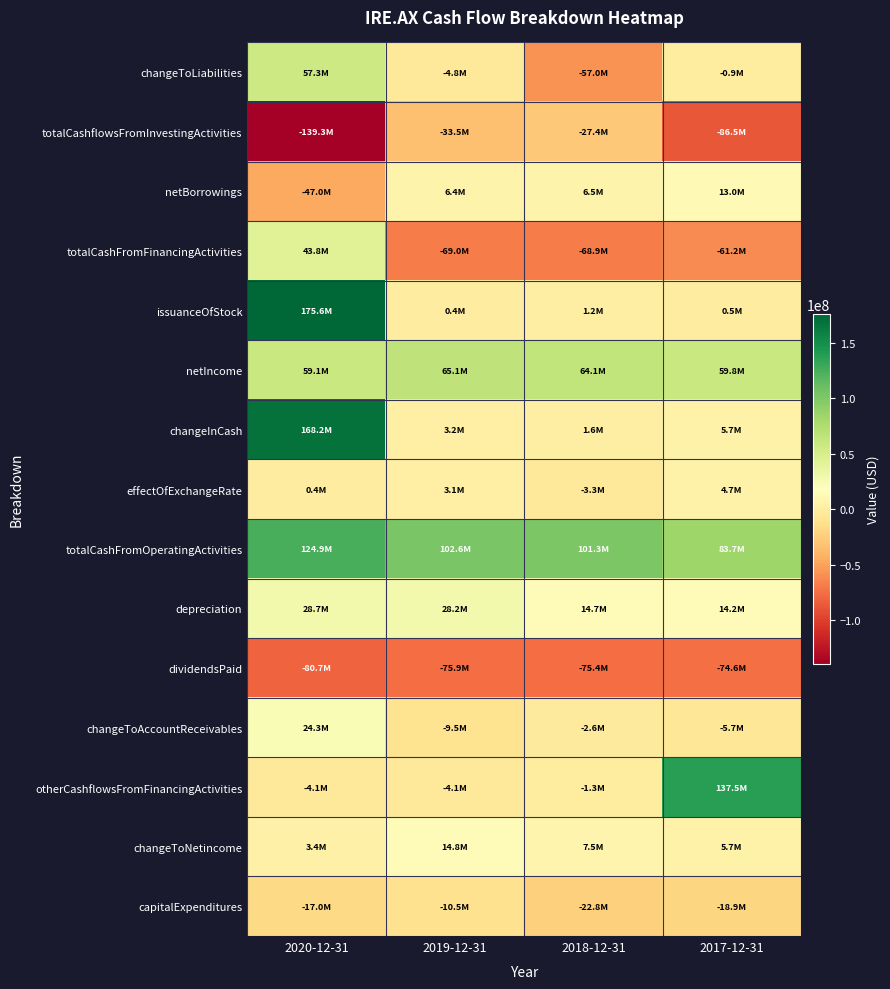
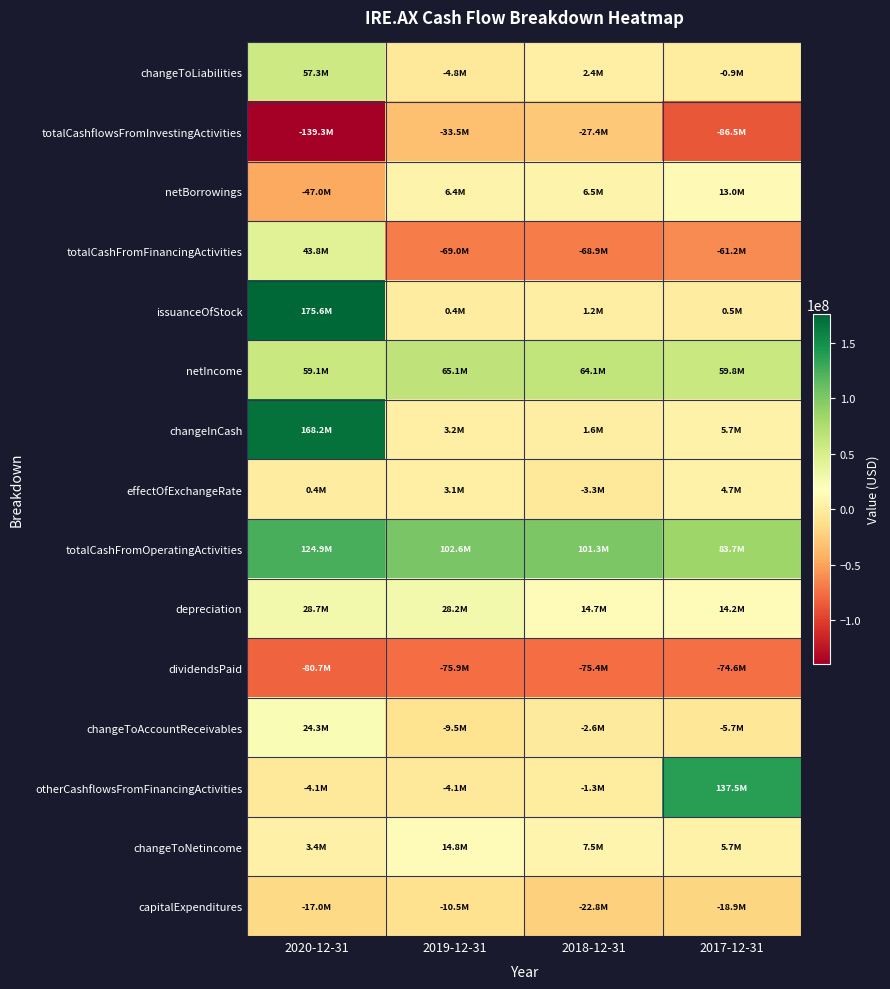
  {
    "changeToLiabilities": {
      "2020-12-31": "57.3M",
      "2019-12-31": "-4.8M",
-     "2018-12-31": "-57.0M",
+     "2018-12-31": "2.4M",
      "2017-12-31": "-0.9M"
    },
    "totalCashflowsFromInvestingActivities": {
      "2020-12-31": "-139.3M",
      "2019-12-31": "-33.5M",
      "2018-12-31": "-27.4M",
      "2017-12-31": "-86.5M"
    },
    "netBorrowings": {
      "2020-12-31": "-47.0M",
      "2019-12-31": "6.4M",
      "2018-12-31": "6.5M",
      "2017-12-31": "13.0M"
    },
    "totalCashFromFinancingActivities": {
      "2020-12-31": "43.8M",
      "2019-12-31": "-69.0M",
      "2018-12-31": "-68.9M",
      "2017-12-31": "-61.2M"
    },
    "issuanceOfStock": {
      "2020-12-31": "175.6M",
      "2019-12-31": "0.4M",
      "2018-12-31": "1.2M",
      "2017-12-31": "0.5M"
    },
    "netIncome": {
      "2020-12-31": "59.1M",
      "2019-12-31": "65.1M",
      "2018-12-31": "64.1M",
      "2017-12-31": "59.8M"
    },
    "changeInCash": {
      "2020-12-31": "168.2M",
      "2019-12-31": "3.2M",
      "2018-12-31": "1.6M",
      "2017-12-31": "5.7M"
    },
    "effectOfExchangeRate": {
      "2020-12-31": "0.4M",
      "2019-12-31": "3.1M",
      "2018-12-31": "-3.3M",
      "2017-12-31": "4.7M"
    },
    "totalCashFromOperatingActivities": {
      "2020-12-31": "124.9M",
      "2019-12-31": "102.6M",
      "2018-12-31": "101.3M",
      "2017-12-31": "83.7M"
    },
    "depreciation": {
      "2020-12-31": "28.7M",
      "2019-12-31": "28.2M",
      "2018-12-31": "14.7M",
      "2017-12-31": "14.2M"
    },
    "dividendsPaid": {
      "2020-12-31": "-80.7M",
      "2019-12-31": "-75.9M",
      "2018-12-31": "-75.4M",
      "2017-12-31": "-74.6M"
    },
    "changeToAccountReceivables": {
      "2020-12-31": "24.3M",
      "2019-12-31": "-9.5M",
      "2018-12-31": "-2.6M",
      "2017-12-31": "-5.7M"
    },
    "otherCashflowsFromFinancingActivities": {
      "2020-12-31": "-4.1M",
      "2019-12-31": "-4.1M",
      "2018-12-31": "-1.3M",
      "2017-12-31": "137.5M"
    },
    "changeToNetincome": {
      "2020-12-31": "3.4M",
      "2019-12-31": "14.8M",
      "2018-12-31": "7.5M",
      "2017-12-31": "5.7M"
    },
    "capitalExpenditures": {
      "2020-12-31": "-17.0M",
      "2019-12-31": "-10.5M",
      "2018-12-31": "-22.8M",
      "2017-12-31": "-18.9M"
    }
  }
